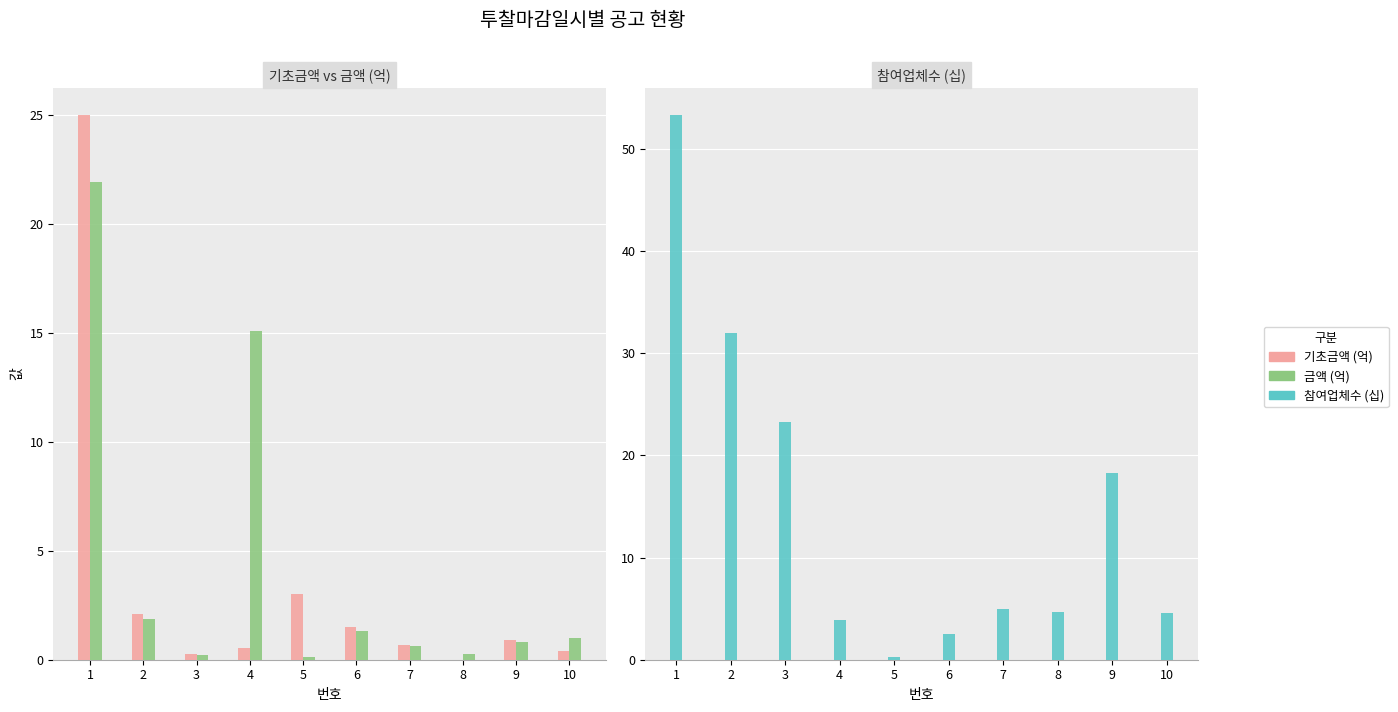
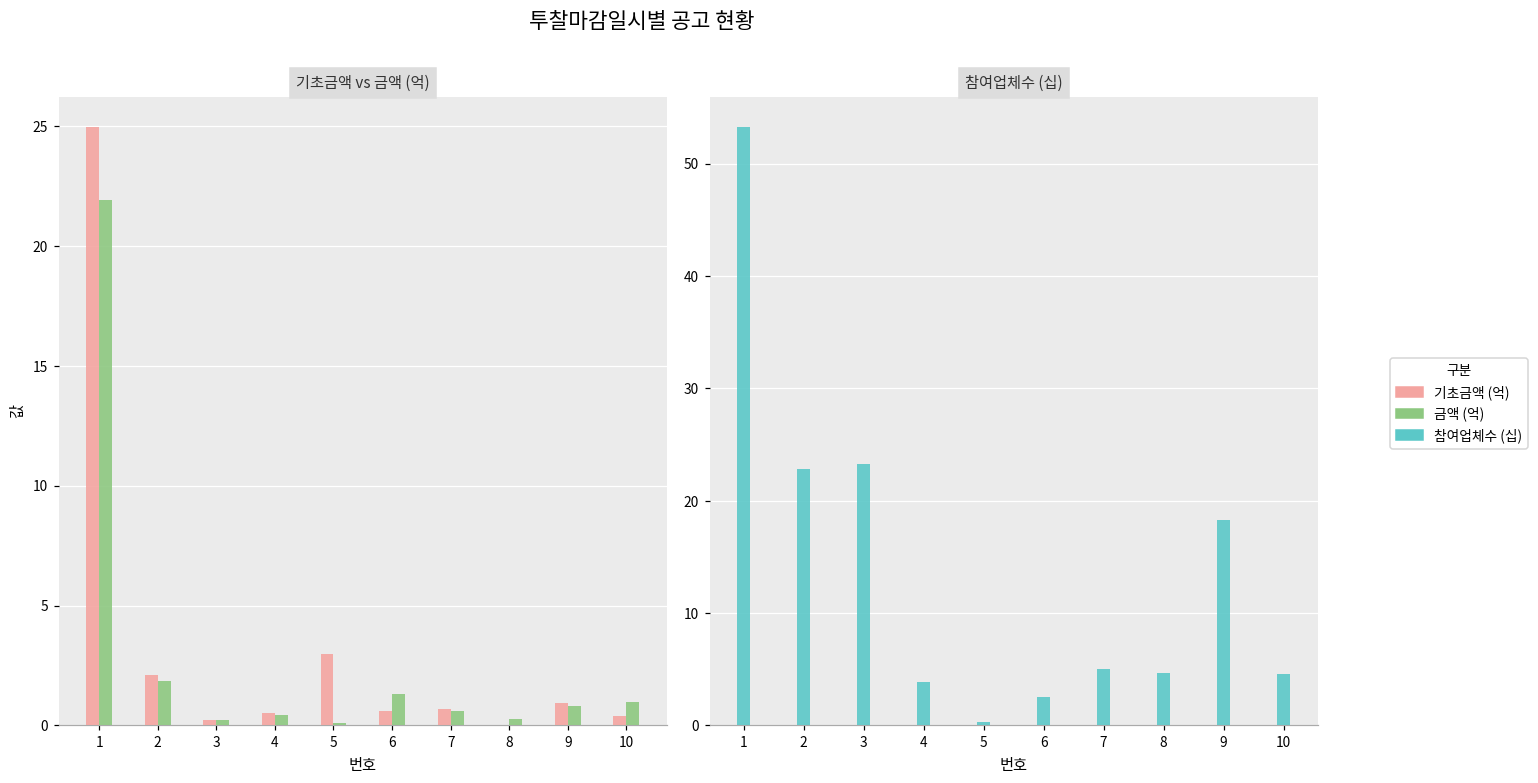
  {
    "기초금액 vs 금액 (억)": {
      "기초금액 (억)": {
        "1": 25.0,
        "2": 2.1,
        "3": 0.3,
        "4": 0.5,
        "5": 3.0,
-       "6": 1.5,
+       "6": 0.6,
        "7": 0.7,
        "8": 0.0,
        "9": 0.9,
        "10": 0.4
      },
      "금액 (억)": {
        "1": 21.9,
        "2": 1.9,
        "3": 0.2,
-       "4": 15.1,
+       "4": 0.5,
        "5": 0.1,
        "6": 1.3,
        "7": 0.6,
        "8": 0.3,
        "9": 0.8,
        "10": 1.0
      }
    },
    "참여업체수 (십)": {
      "1": 53.3,
-     "2": 32.0,
+     "2": 22.8,
      "3": 23.3,
      "4": 3.9,
      "5": 0.3,
      "6": 2.5,
      "7": 5.0,
      "8": 4.7,
      "9": 18.3,
      "10": 4.6
    }
  }
